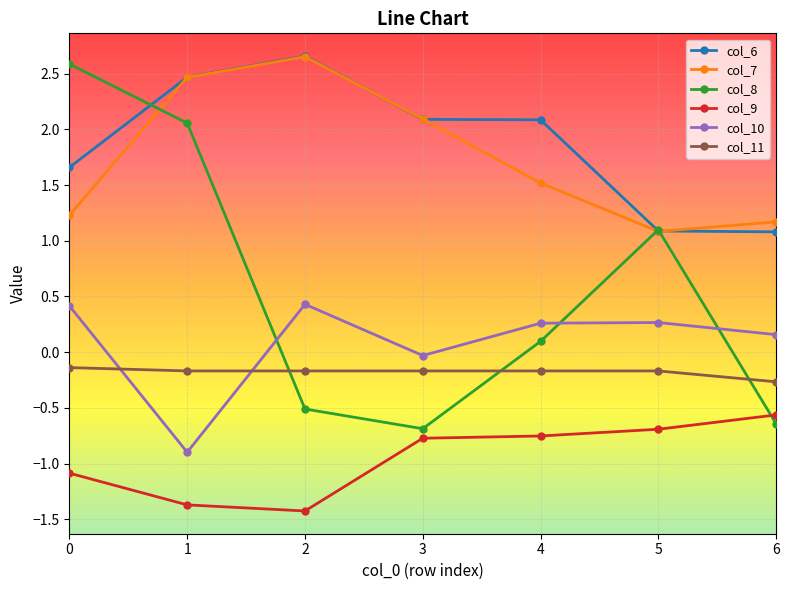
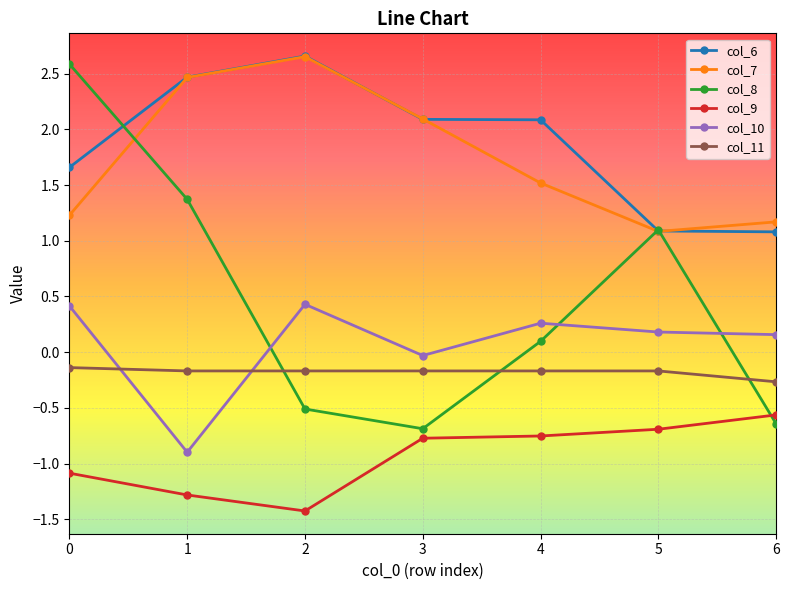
  {
    "col_6": {
      "0": 1.66,
      "4": 2.09,
      "6": 1.08
    },
    "col_7": {
      "0": 1.23,
      "4": 1.52,
      "6": 1.17
    },
    "col_8": {
      "0": 2.59,
-     "1": 2.06,
+     "1": 1.37,
      "2": -0.51,
      "3": -0.69,
      "4": 0.10,
      "6": -0.64
    },
    "col_9": {
      "0": -1.09,
-     "1": -1.37,
+     "1": -1.28,
      "2": -1.43,
      "3": -0.77,
      "4": -0.75,
      "5": -0.69,
      "6": -0.56
    },
    "col_10": {
      "0": 0.42,
      "1": -0.90,
      "2": 0.43,
      "3": -0.03,
      "4": 0.26,
-     "5": 0.27,
+     "5": 0.18,
      "6": 0.16
    },
    "col_11": {
      "0": -0.14,
      "1": -0.17,
      "2": -0.17,
      "3": -0.17,
      "4": -0.17,
      "5": -0.17,
      "6": -0.27
    }
  }
